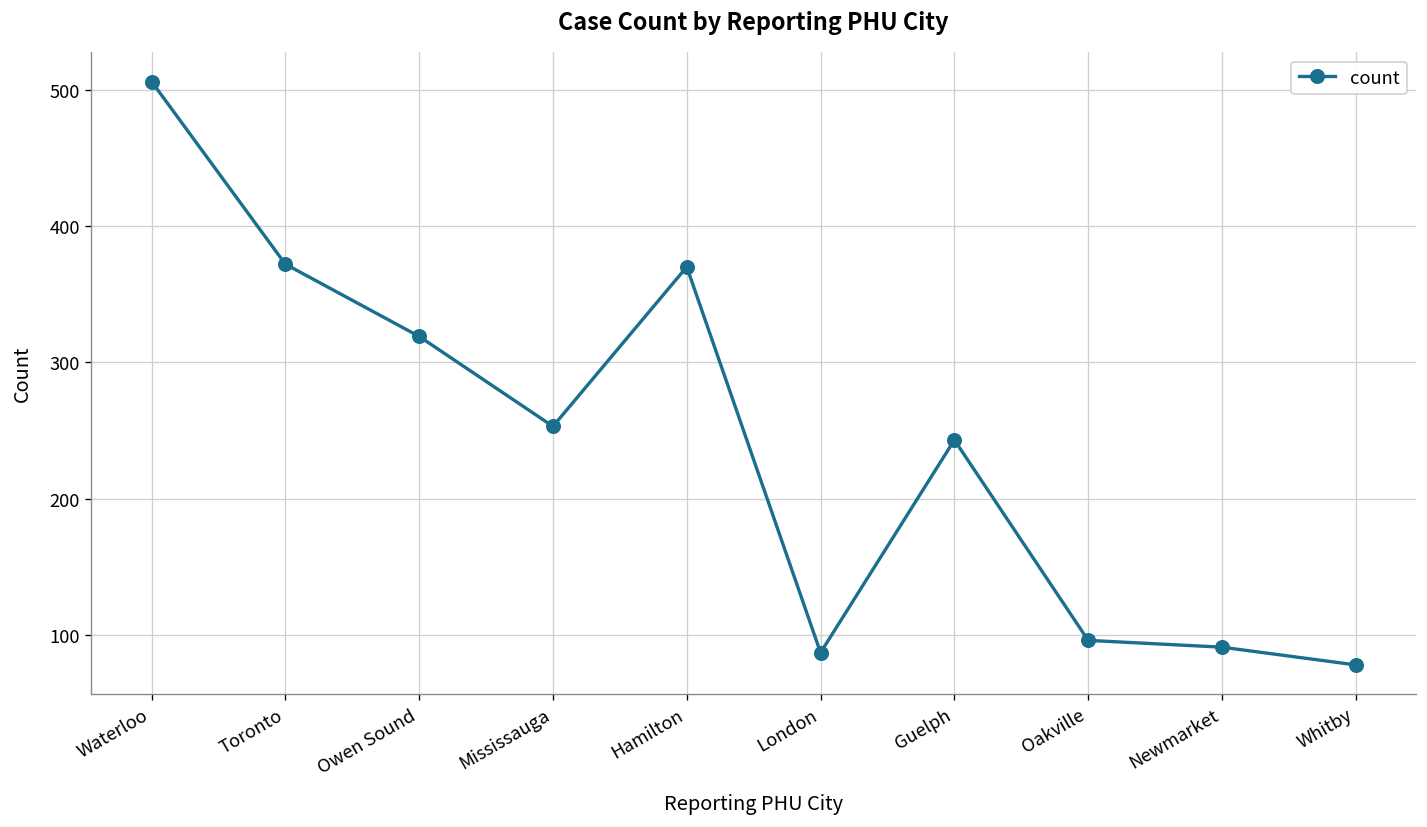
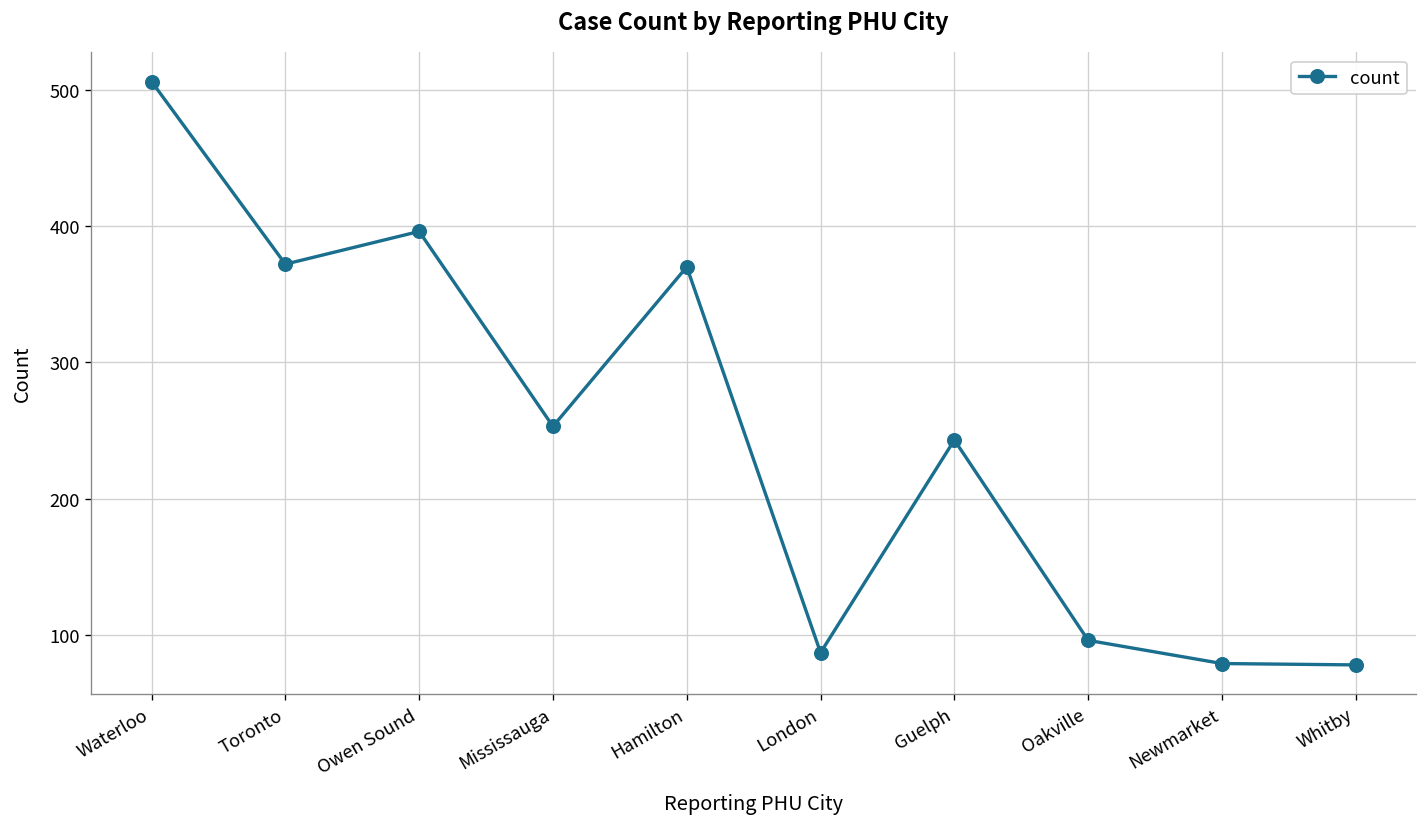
  {
    "Waterloo": 506,
    "Toronto": 372,
-   "Owen Sound": 319,
+   "Owen Sound": 396,
    "Mississauga": 253,
    "Hamilton": 370,
    "London": 87,
    "Guelph": 243,
    "Oakville": 96,
-   "Newmarket": 91,
+   "Newmarket": 79,
    "Whitby": 78
  }
